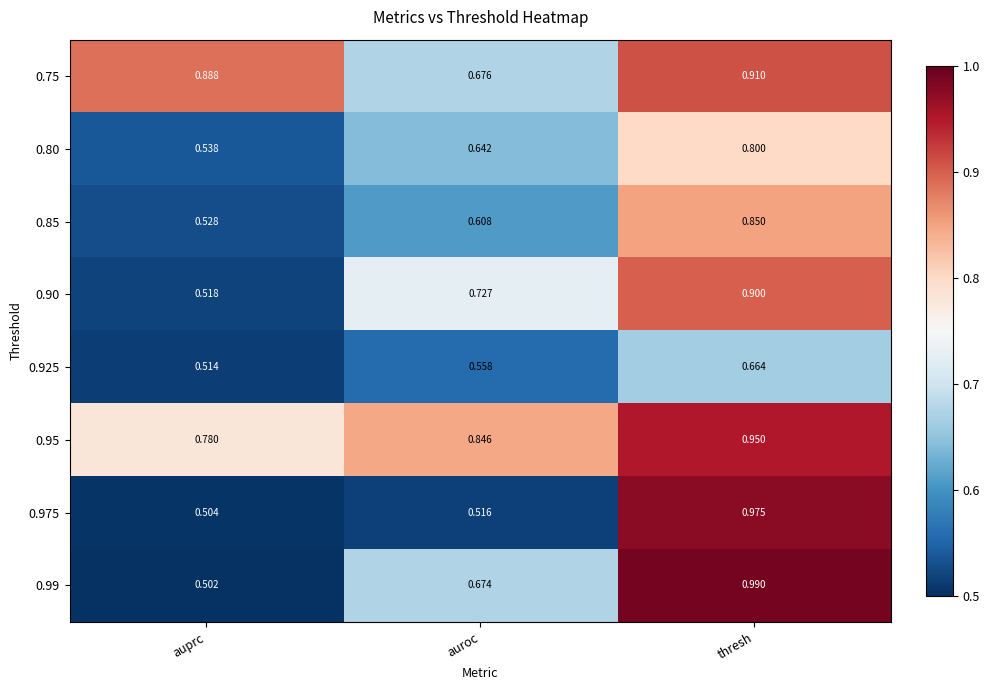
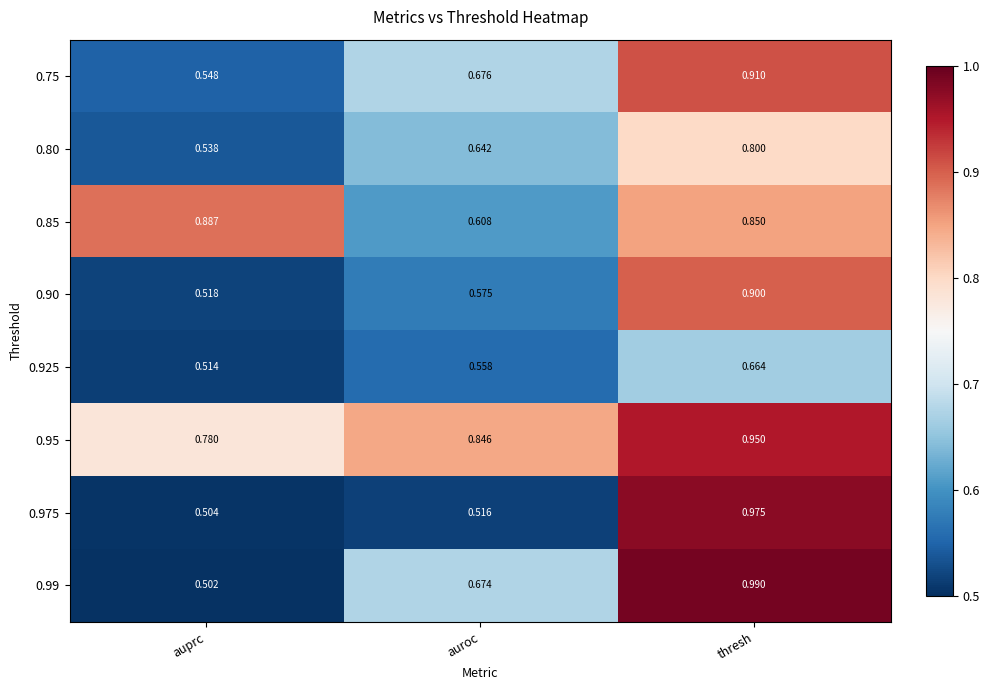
  {
    "0.75": {
-     "auprc": 0.888,
+     "auprc": 0.548,
      "auroc": 0.676,
      "thresh": 0.910
    },
    "0.80": {
      "auprc": 0.538,
      "auroc": 0.642,
      "thresh": 0.800
    },
    "0.85": {
-     "auprc": 0.528,
+     "auprc": 0.887,
      "auroc": 0.608,
      "thresh": 0.850
    },
    "0.90": {
      "auprc": 0.518,
-     "auroc": 0.727,
+     "auroc": 0.575,
      "thresh": 0.900
    },
    "0.925": {
      "auprc": 0.514,
      "auroc": 0.558,
      "thresh": 0.664
    },
    "0.95": {
      "auprc": 0.780,
      "auroc": 0.846,
      "thresh": 0.950
    },
    "0.975": {
      "auprc": 0.504,
      "auroc": 0.516,
      "thresh": 0.975
    },
    "0.99": {
      "auprc": 0.502,
      "auroc": 0.674,
      "thresh": 0.990
    }
  }
